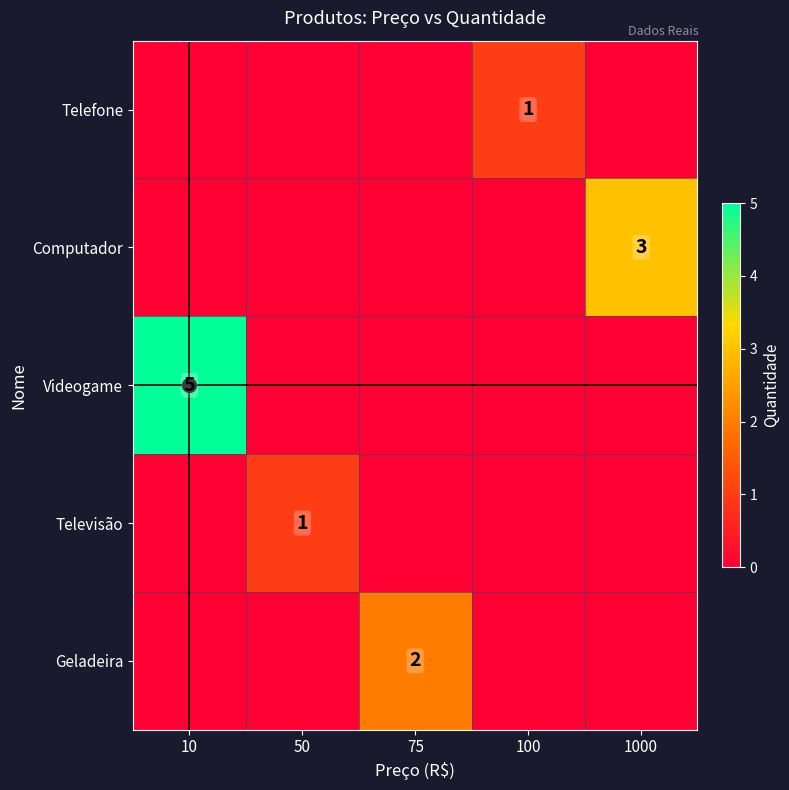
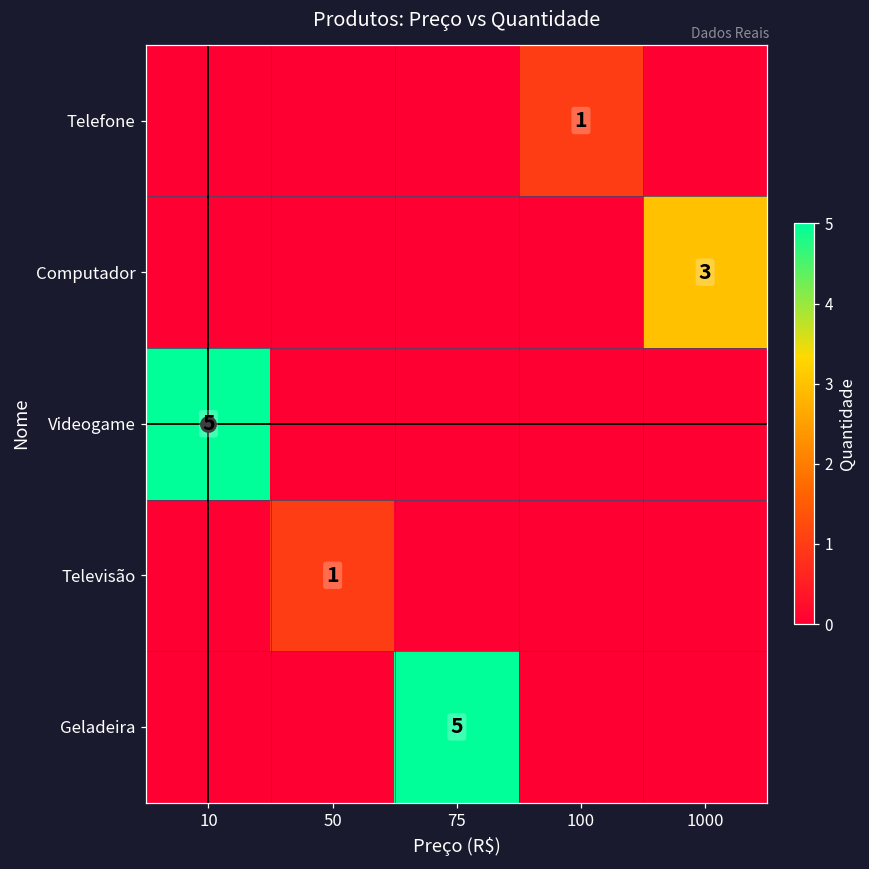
  {
    "Geladeira": {
-     "75": 2
+     "75": 5
    }
  }
